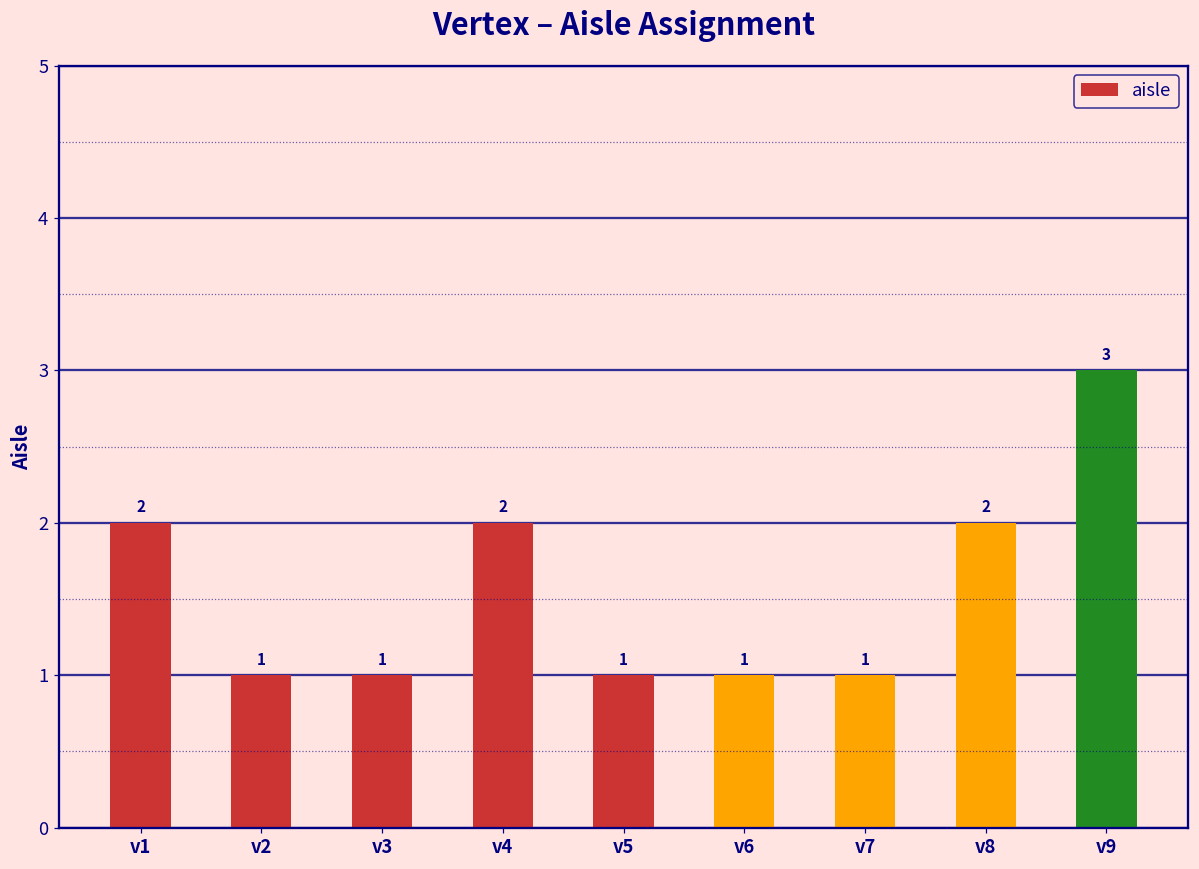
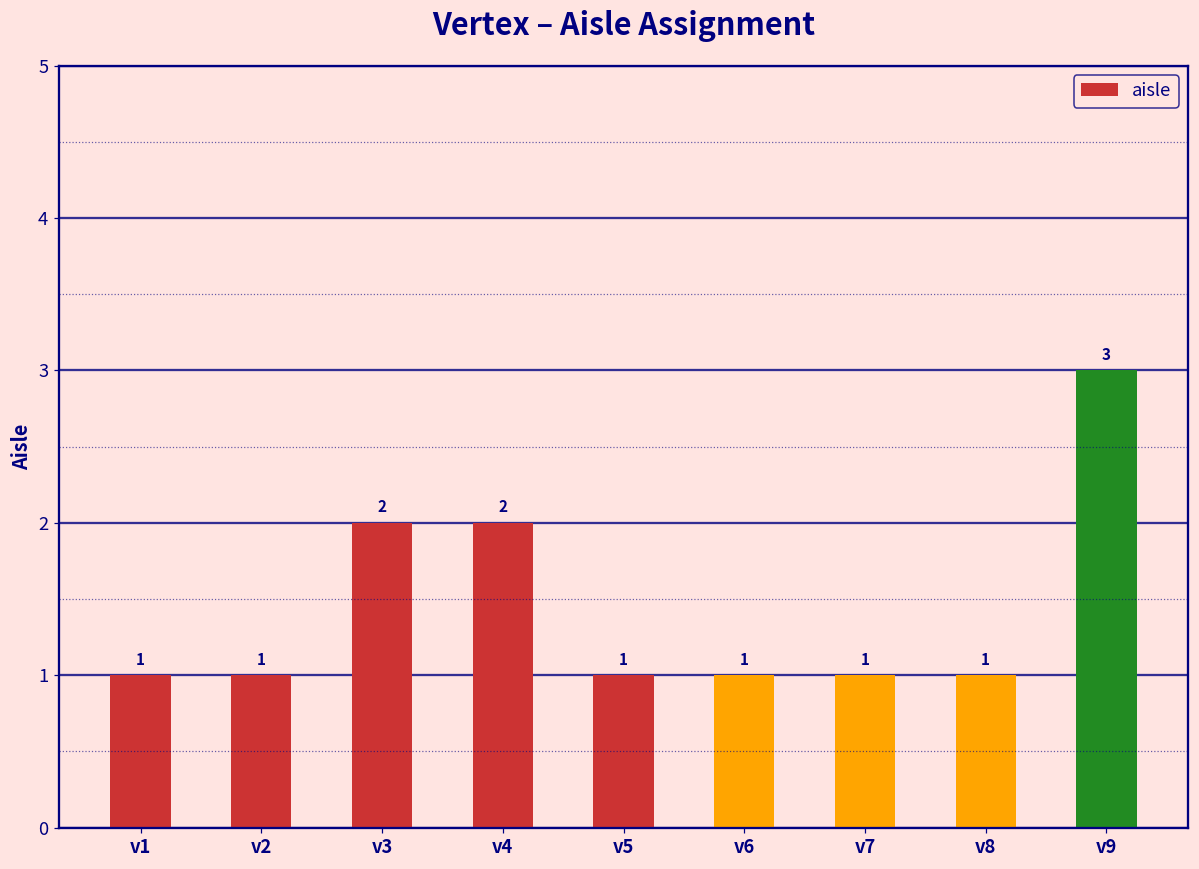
  {
-   "v1": 2,
+   "v1": 1,
    "v2": 1,
-   "v3": 1,
+   "v3": 2,
    "v4": 2,
    "v5": 1,
    "v6": 1,
    "v7": 1,
-   "v8": 2,
+   "v8": 1,
    "v9": 3
  }
